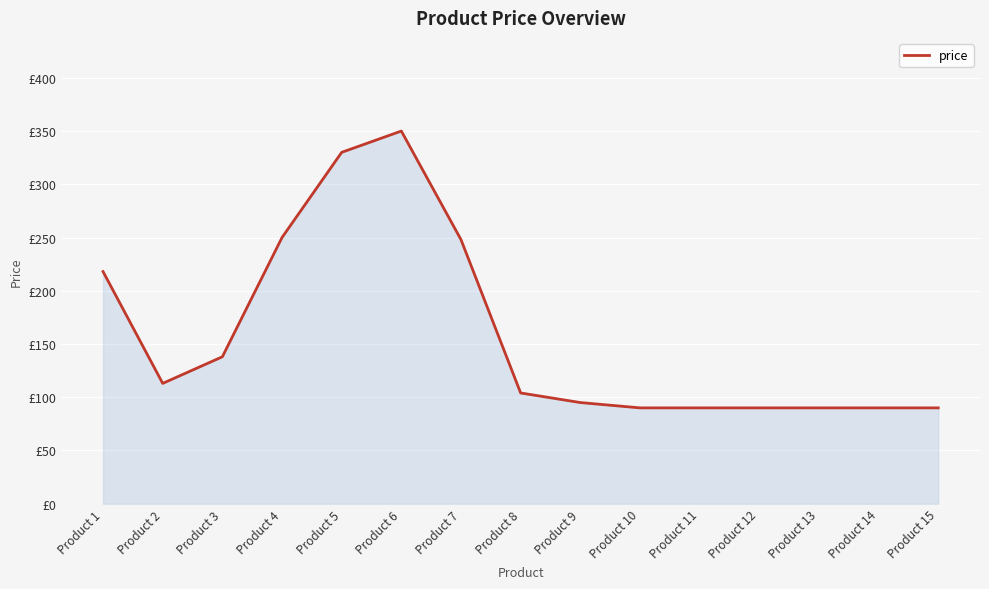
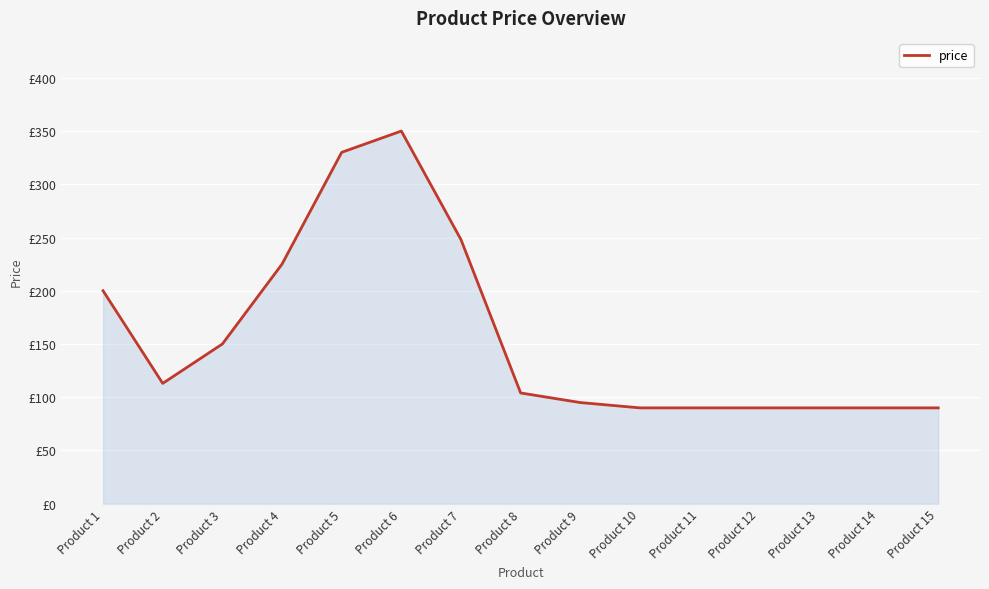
  {
-   "Product 1": "£218",
+   "Product 1": "£200",
    "Product 2": "£113",
-   "Product 3": "£138",
-   "Product 4": "£250",
+   "Product 3": "£150",
+   "Product 4": "£225",
    "Product 5": "£330",
    "Product 6": "£350",
    "Product 7": "£248",
    "Product 8": "£104",
    "Product 9": "£95",
    "Product 10": "£90",
    "Product 11": "£90",
    "Product 12": "£90",
    "Product 13": "£90",
    "Product 14": "£90",
    "Product 15": "£90"
  }
